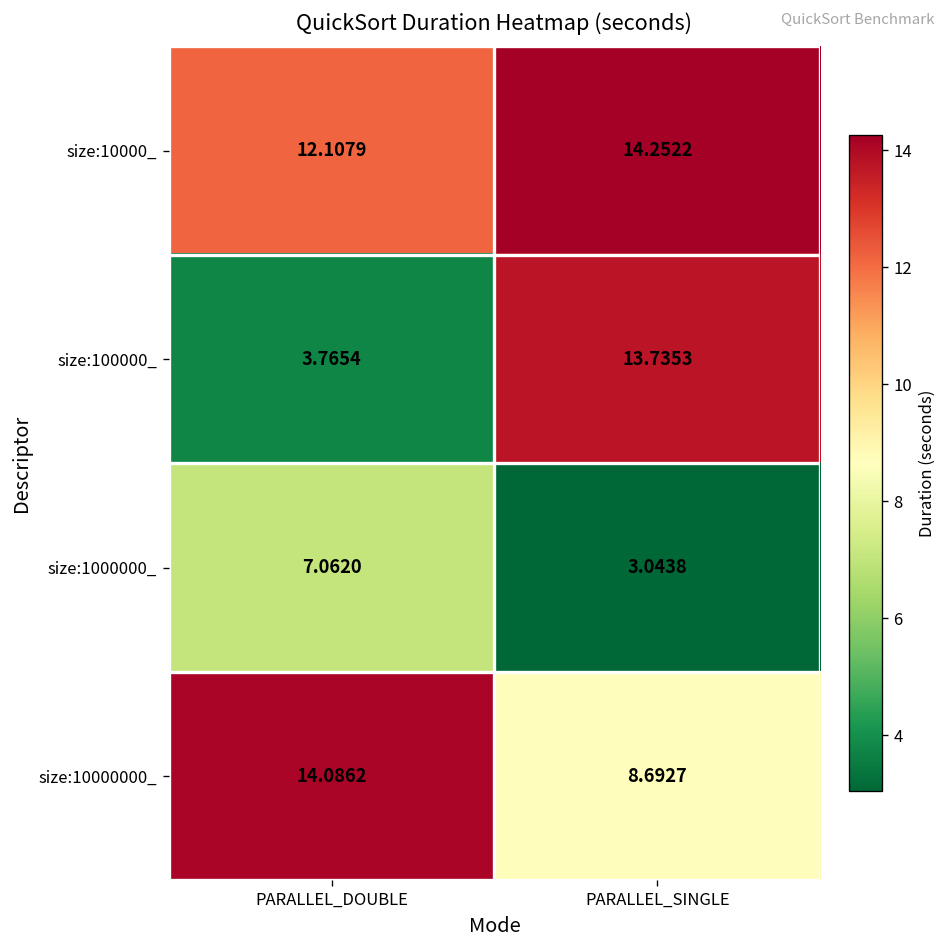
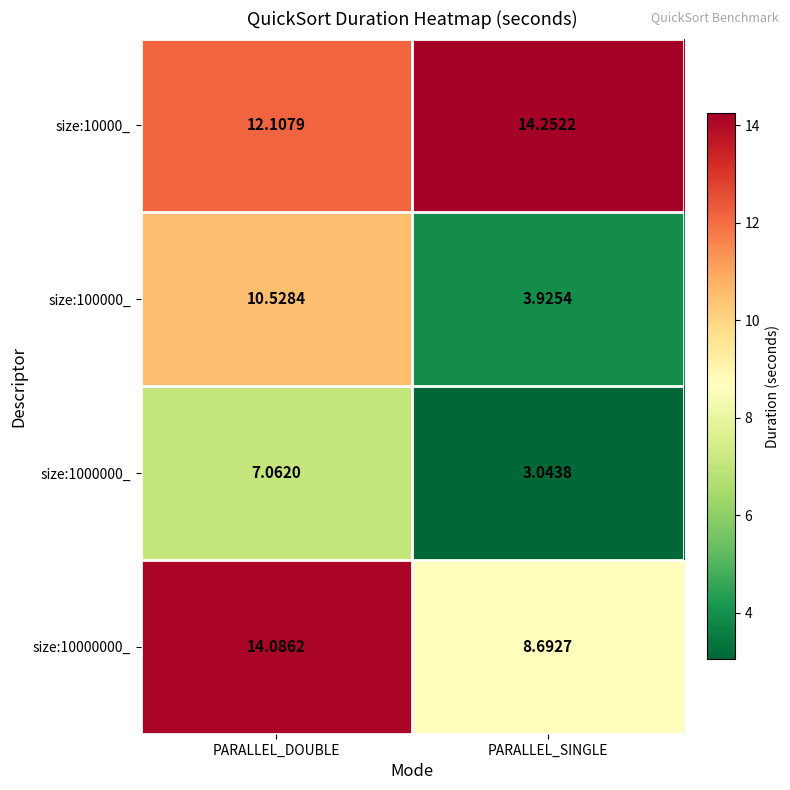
  {
    "size:10000_": {
      "PARALLEL_DOUBLE": 12.1079,
      "PARALLEL_SINGLE": 14.2522
    },
    "size:100000_": {
-     "PARALLEL_DOUBLE": 3.7654,
-     "PARALLEL_SINGLE": 13.7353
+     "PARALLEL_DOUBLE": 10.5284,
+     "PARALLEL_SINGLE": 3.9254
    },
    "size:1000000_": {
      "PARALLEL_DOUBLE": 7.0620,
      "PARALLEL_SINGLE": 3.0438
    },
    "size:10000000_": {
      "PARALLEL_DOUBLE": 14.0862,
      "PARALLEL_SINGLE": 8.6927
    }
  }
